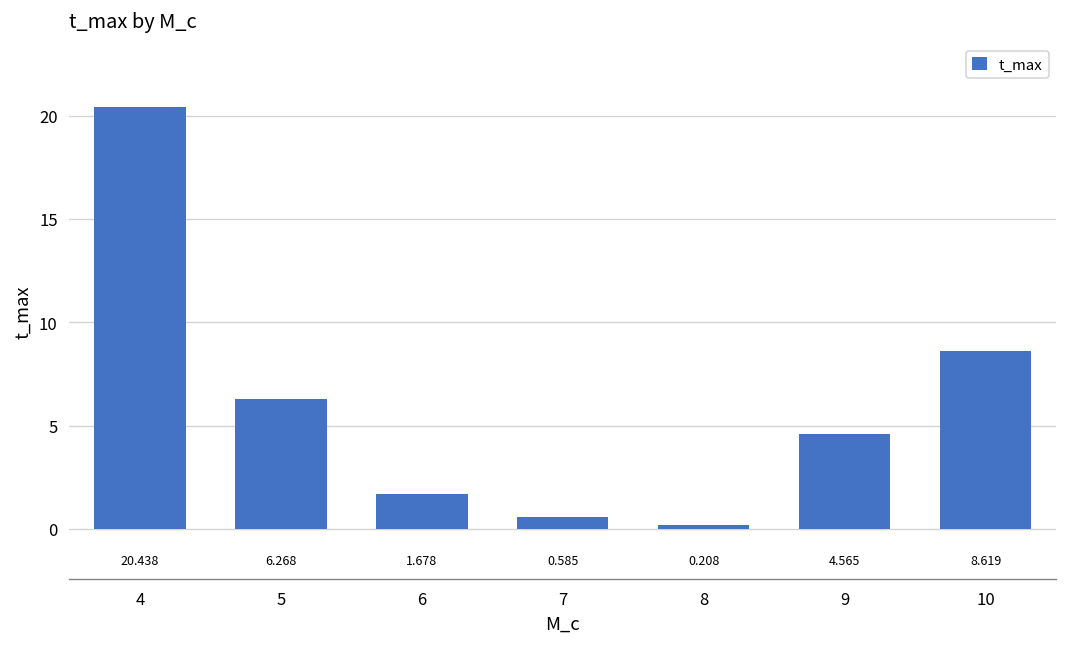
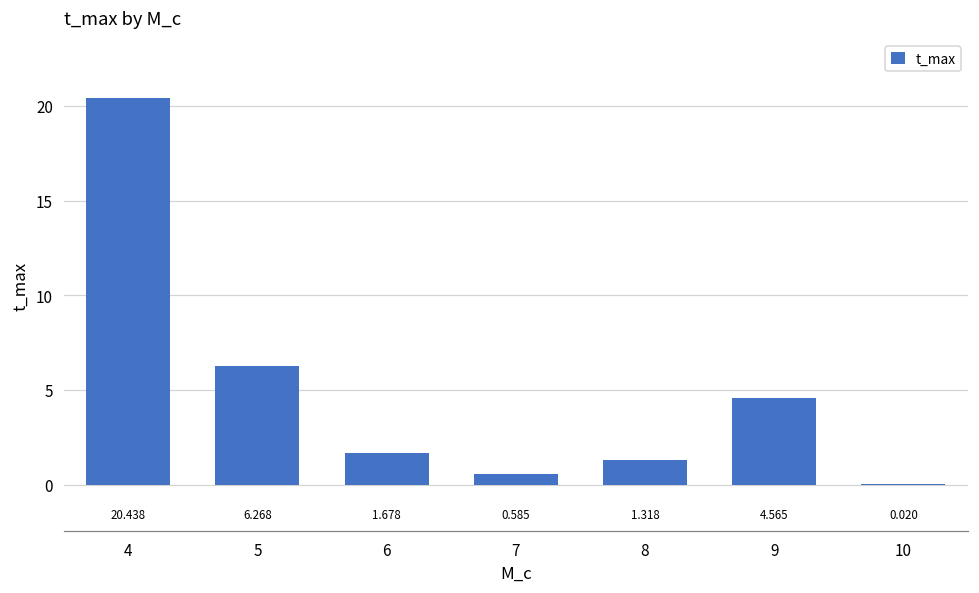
  {
-   "8": 0.208,
-   "10": 8.619
+   "8": 1.318,
+   "10": 0.020
  }
